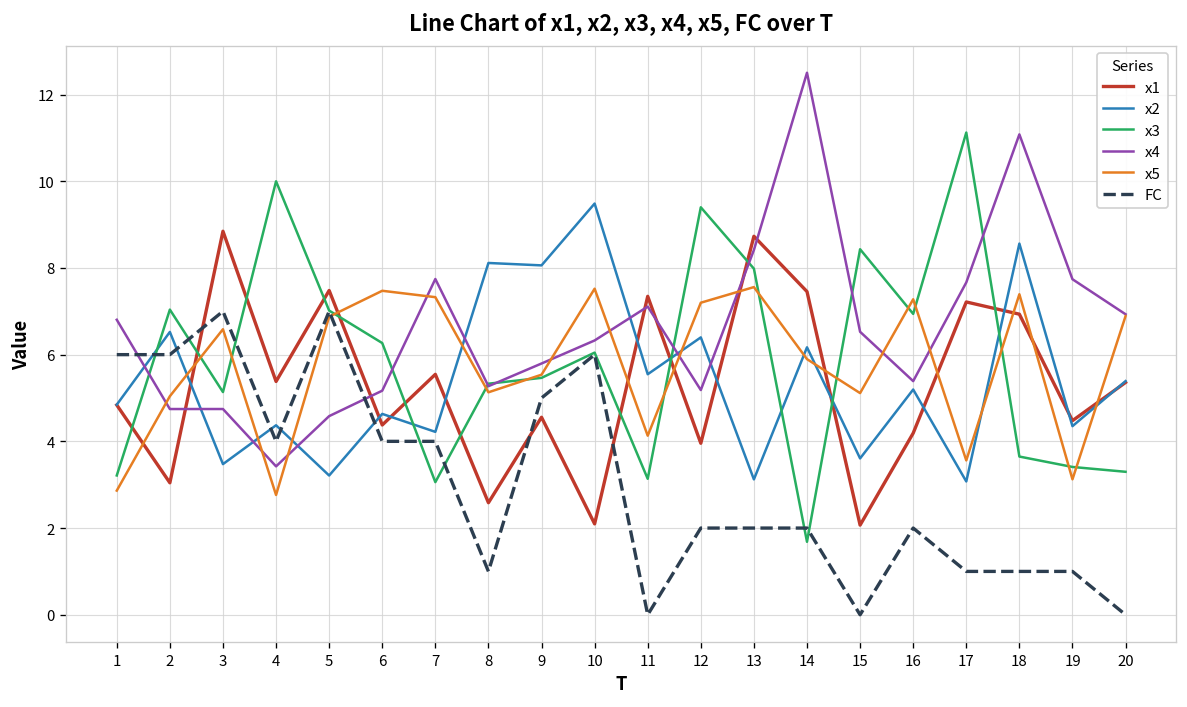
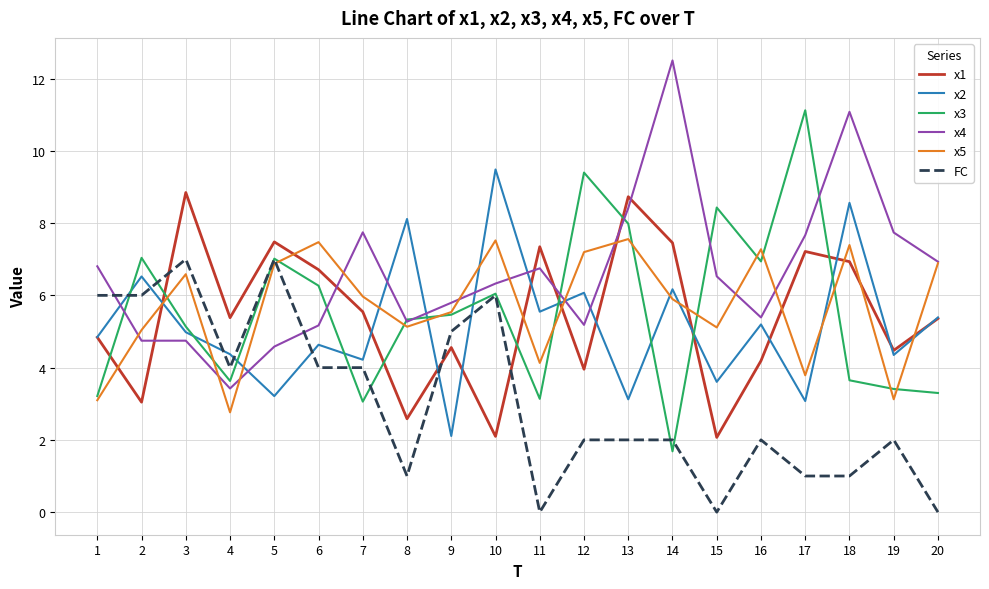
  {
    "x1": {
      "2": 3.0,
      "3": 8.8,
      "4": 5.4,
      "5": 7.5,
-     "6": 4.4,
+     "6": 6.7,
      "7": 5.5,
      "8": 2.6,
      "9": 4.6,
      "10": 2.1,
      "11": 7.3,
      "12": 4.0,
      "13": 8.7,
      "14": 7.5,
      "15": 2.1,
      "16": 4.2,
      "17": 7.2,
      "18": 6.9,
      "19": 4.5
    },
    "x2": {
      "2": 6.5,
-     "3": 3.5,
+     "3": 5.0,
      "4": 4.4,
      "5": 3.2,
      "6": 4.6,
      "7": 4.2,
      "8": 8.1,
-     "9": 8.1,
+     "9": 2.1,
      "10": 9.5,
      "11": 5.5,
-     "12": 6.4,
+     "12": 6.1,
      "13": 3.1,
      "14": 6.2,
      "15": 3.6,
      "16": 5.2,
      "17": 3.1,
      "18": 8.6,
      "19": 4.4
    },
    "x3": {
      "1": 3.2,
      "2": 7.0,
      "3": 5.1,
-     "4": 10.0,
+     "4": 3.6,
      "6": 6.3,
      "7": 3.1,
      "9": 5.5,
      "11": 3.1,
      "12": 9.4,
      "13": 8.0,
      "14": 1.7,
      "15": 8.4,
      "16": 6.9,
      "17": 11.1,
      "18": 3.6,
      "19": 3.4,
      "20": 3.3
    },
    "x4": {
      "1": 6.8,
      "2": 4.7,
      "3": 4.7,
      "4": 3.4,
      "5": 4.6,
      "6": 5.2,
      "7": 7.7,
      "9": 5.8,
      "10": 6.3,
-     "11": 7.1,
+     "11": 6.7,
      "12": 5.2,
      "13": 8.4,
      "14": 12.5,
      "15": 6.5,
      "16": 5.4,
      "17": 7.7,
      "18": 11.1,
      "19": 7.7
    },
    "x5": {
-     "1": 2.9,
+     "1": 3.1,
      "2": 5.0,
      "3": 6.6,
      "4": 2.8,
      "5": 6.9,
      "6": 7.5,
-     "7": 7.3,
+     "7": 6.0,
      "8": 5.1,
      "9": 5.5,
      "10": 7.5,
      "11": 4.1,
      "12": 7.2,
      "13": 7.6,
      "14": 5.9,
      "15": 5.1,
      "16": 7.3,
-     "17": 3.6,
+     "17": 3.8,
      "18": 7.4,
      "19": 3.1
    },
    "FC": {
      "1": 6,
      "2": 6,
      "3": 7,
      "4": 4,
      "6": 4,
      "7": 4,
      "8": 1,
      "9": 5,
      "11": 0,
      "12": 2,
      "13": 2,
      "14": 2,
      "15": 0,
      "16": 2,
      "17": 1,
      "18": 1,
-     "19": 1,
+     "19": 2,
      "20": 0
    }
  }
